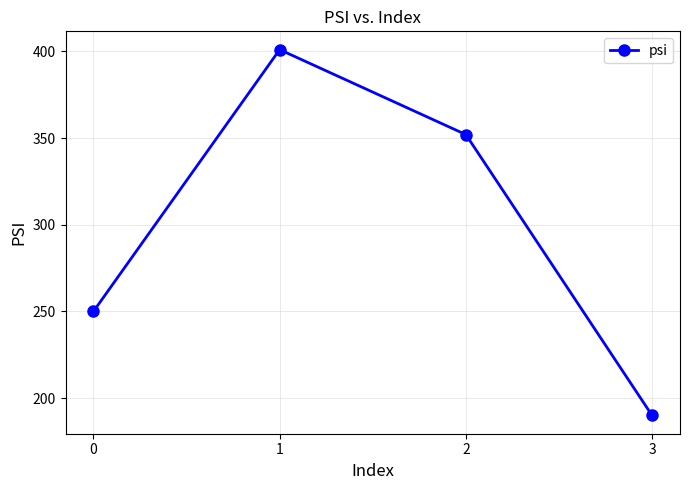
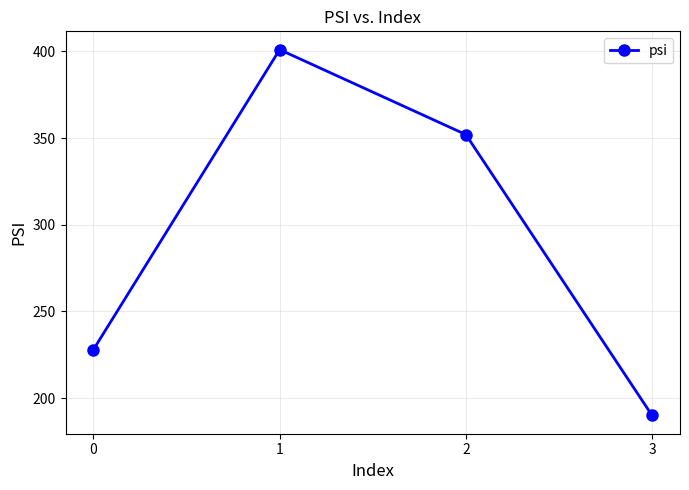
  {
-   "0": 250,
+   "0": 228,
    "1": 401,
    "2": 352,
    "3": 190
  }
